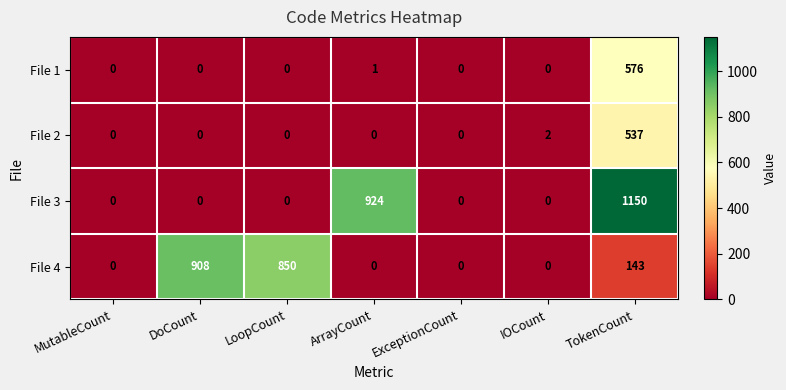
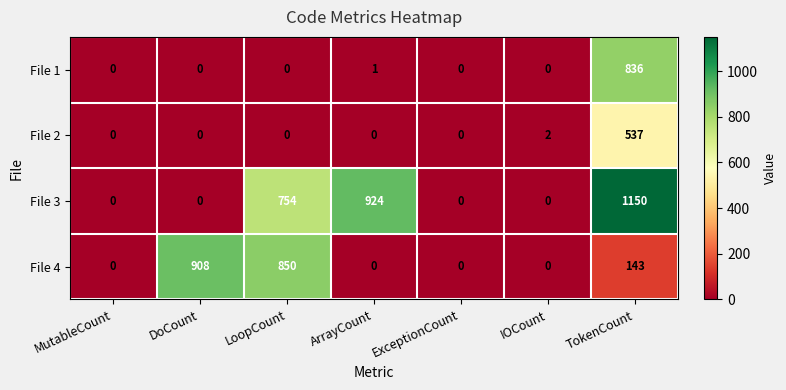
  {
    "File 1": {
      "MutableCount": 0,
      "DoCount": 0,
      "LoopCount": 0,
      "ArrayCount": 1,
      "ExceptionCount": 0,
      "IOCount": 0,
-     "TokenCount": 576
+     "TokenCount": 836
    },
    "File 2": {
      "MutableCount": 0,
      "DoCount": 0,
      "LoopCount": 0,
      "ArrayCount": 0,
      "ExceptionCount": 0,
      "IOCount": 2,
      "TokenCount": 537
    },
    "File 3": {
      "MutableCount": 0,
      "DoCount": 0,
-     "LoopCount": 0,
+     "LoopCount": 754,
      "ArrayCount": 924,
      "ExceptionCount": 0,
      "IOCount": 0,
      "TokenCount": 1150
    },
    "File 4": {
      "MutableCount": 0,
      "DoCount": 908,
      "LoopCount": 850,
      "ArrayCount": 0,
      "ExceptionCount": 0,
      "IOCount": 0,
      "TokenCount": 143
    }
  }
